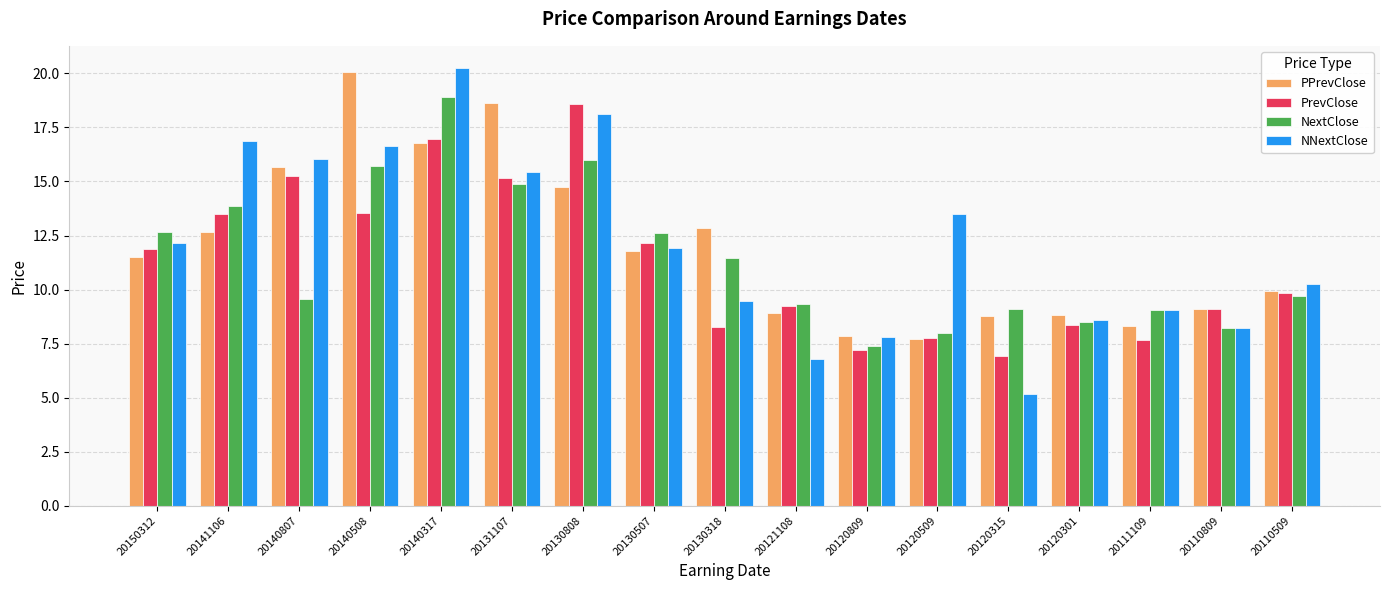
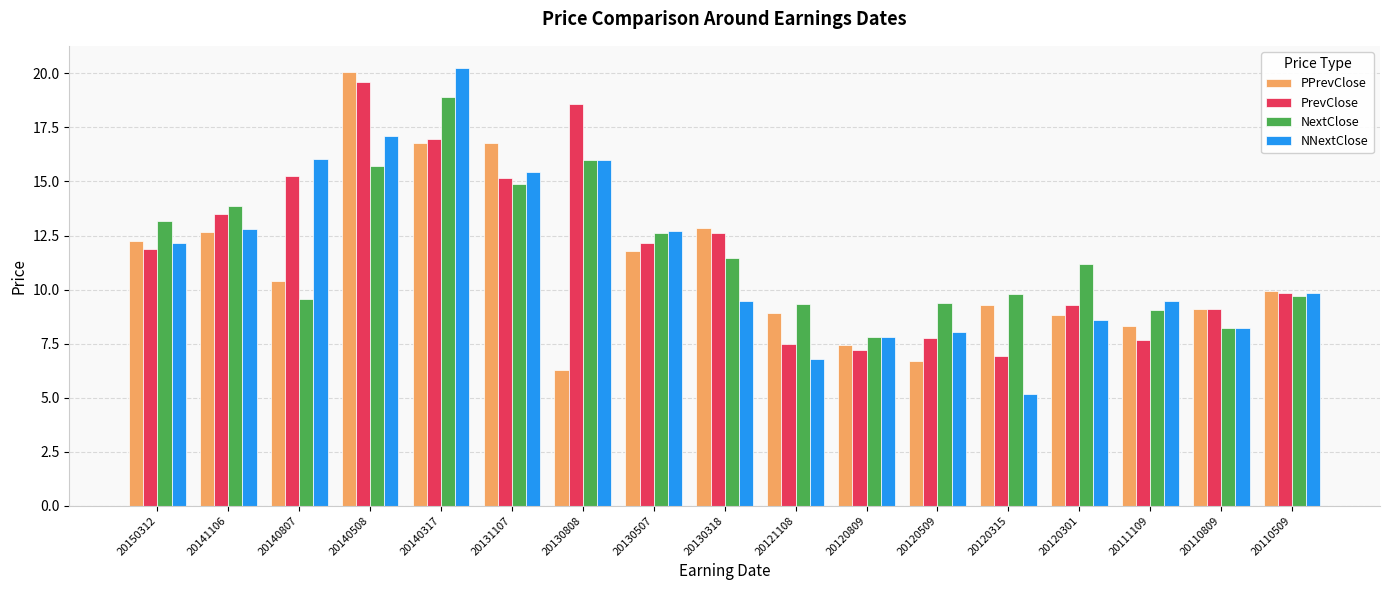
  {
    "PPrevClose": {
-     "20150312": 11.5,
+     "20150312": 12.3,
      "20141106": 12.7,
-     "20140807": 15.7,
+     "20140807": 10.4,
      "20140508": 20.1,
      "20140317": 16.8,
-     "20131107": 18.6,
-     "20130808": 14.7,
+     "20131107": 16.8,
+     "20130808": 6.3,
      "20130507": 11.8,
      "20130318": 12.8,
      "20121108": 8.9,
-     "20120809": 7.9,
-     "20120509": 7.7,
-     "20120315": 8.8,
+     "20120809": 7.4,
+     "20120509": 6.7,
+     "20120315": 9.3,
      "20120301": 8.8,
      "20111109": 8.3,
      "20110809": 9.1,
      "20110509": 9.9
    },
    "PrevClose": {
      "20150312": 11.9,
      "20141106": 13.5,
      "20140807": 15.3,
-     "20140508": 13.5,
+     "20140508": 19.6,
      "20140317": 16.9,
      "20131107": 15.2,
      "20130808": 18.6,
      "20130507": 12.1,
-     "20130318": 8.3,
-     "20121108": 9.3,
+     "20130318": 12.6,
+     "20121108": 7.5,
      "20120809": 7.2,
      "20120509": 7.7,
      "20120315": 6.9,
-     "20120301": 8.4,
+     "20120301": 9.3,
      "20111109": 7.7,
      "20110809": 9.1,
      "20110509": 9.8
    },
    "NextClose": {
-     "20150312": 12.6,
+     "20150312": 13.2,
      "20141106": 13.8,
      "20140807": 9.6,
      "20140508": 15.7,
      "20140317": 18.9,
      "20131107": 14.9,
      "20130808": 16.0,
      "20130507": 12.6,
      "20130318": 11.5,
      "20121108": 9.3,
-     "20120809": 7.4,
-     "20120509": 8.0,
-     "20120315": 9.1,
-     "20120301": 8.5,
+     "20120809": 7.8,
+     "20120509": 9.4,
+     "20120315": 9.8,
+     "20120301": 11.2,
      "20111109": 9.0,
      "20110809": 8.2,
      "20110509": 9.7
    },
    "NNextClose": {
      "20150312": 12.1,
-     "20141106": 16.9,
+     "20141106": 12.8,
      "20140807": 16.0,
-     "20140508": 16.7,
+     "20140508": 17.1,
      "20140317": 20.3,
      "20131107": 15.4,
-     "20130808": 18.1,
-     "20130507": 11.9,
+     "20130808": 16.0,
+     "20130507": 12.7,
      "20130318": 9.5,
      "20121108": 6.8,
      "20120809": 7.8,
-     "20120509": 13.5,
+     "20120509": 8.0,
      "20120315": 5.2,
      "20120301": 8.6,
-     "20111109": 9.0,
+     "20111109": 9.5,
      "20110809": 8.2,
-     "20110509": 10.3
+     "20110509": 9.8
    }
  }
